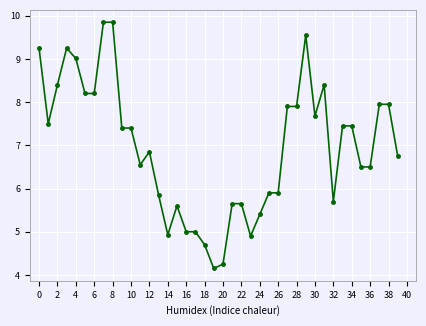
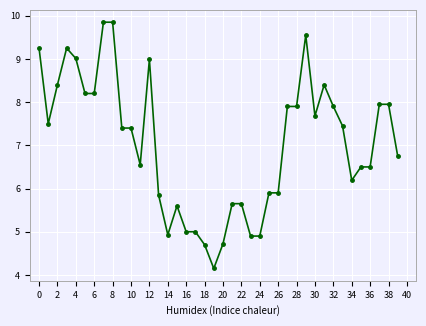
  {
    "0": 9.3,
    "2": 8.4,
    "4": 9.0,
    "6": 8.2,
    "8": 9.9,
    "10": 7.4,
-   "12": 6.9,
+   "12": 9.0,
    "14": 4.9,
    "16": 5.0,
    "18": 4.7,
-   "20": 4.3,
+   "20": 4.7,
    "22": 5.7,
-   "24": 5.4,
+   "24": 4.9,
    "26": 5.9,
    "28": 7.9,
    "30": 7.7,
-   "32": 5.7,
-   "34": 7.5,
+   "32": 7.9,
+   "34": 6.2,
    "36": 6.5,
    "38": 8.0
  }
